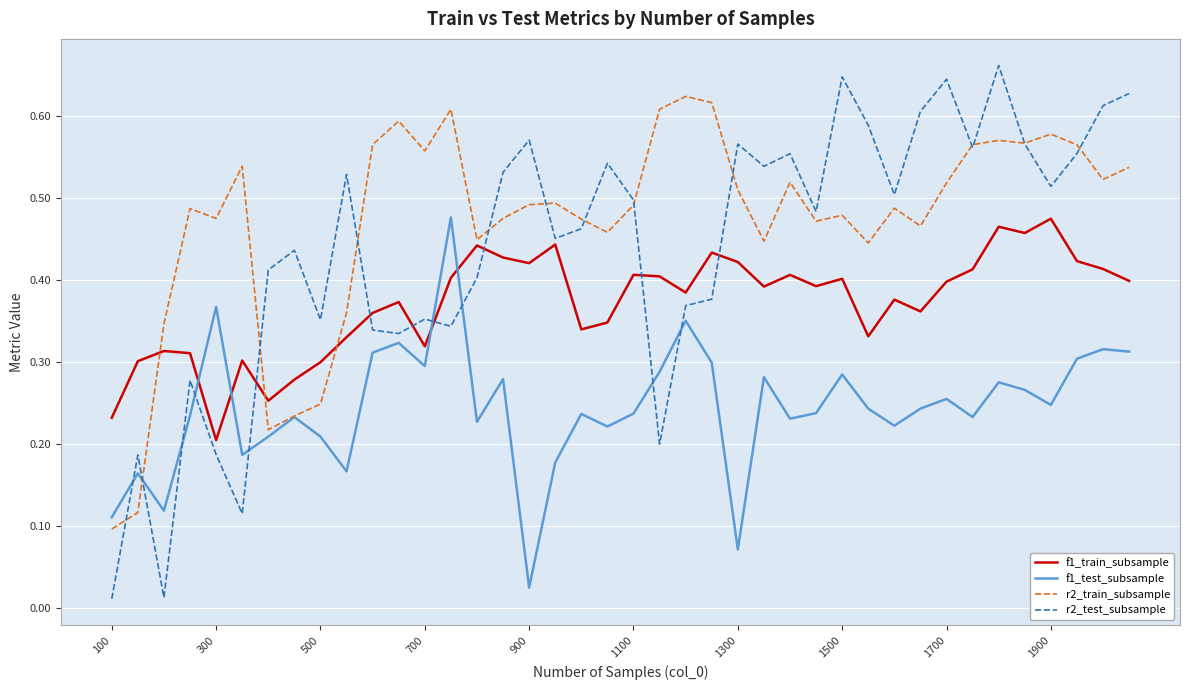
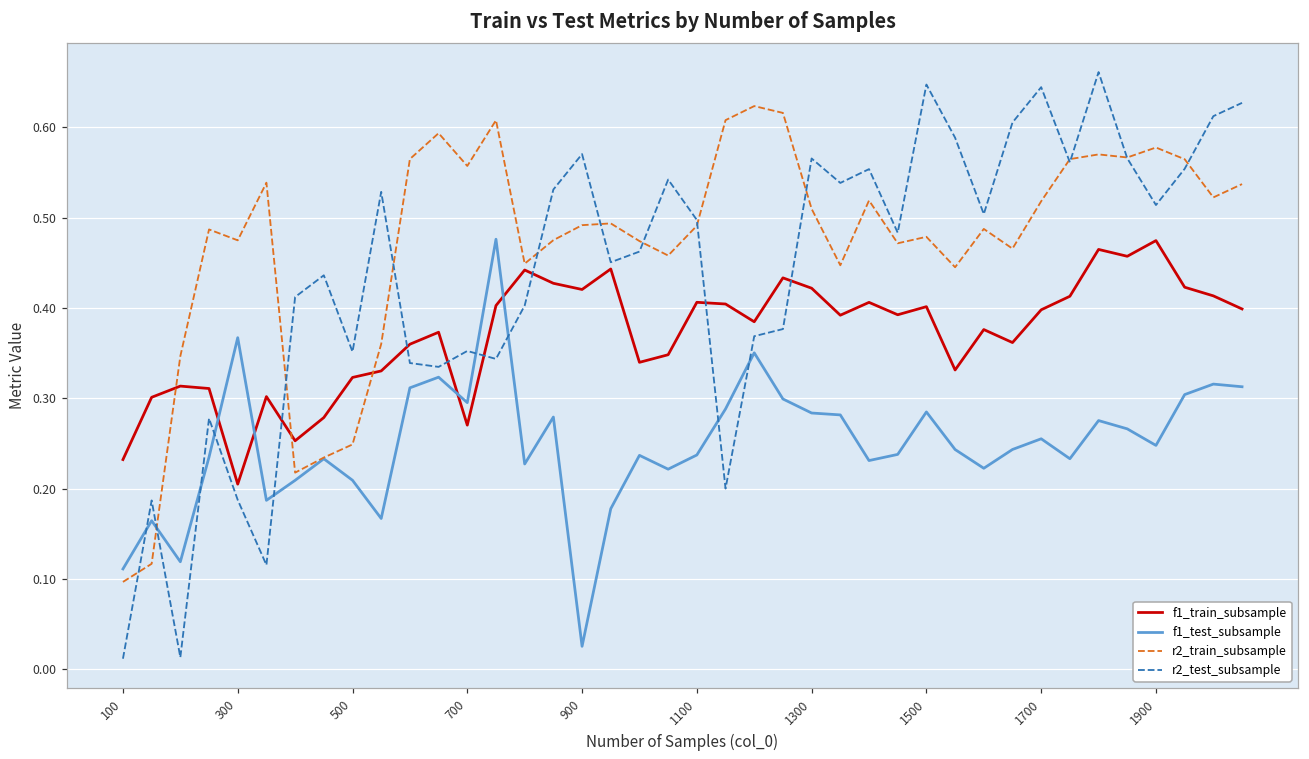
  {
    "f1_train_subsample": {
      "100": 0.23,
      "300": 0.20,
-     "500": 0.30,
-     "700": 0.32,
+     "500": 0.32,
+     "700": 0.27,
      "900": 0.42,
      "1100": 0.41,
      "1300": 0.42,
      "1500": 0.40,
      "1700": 0.40,
      "1900": 0.47
    },
    "f1_test_subsample": {
      "100": 0.11,
      "300": 0.37,
      "500": 0.21,
      "700": 0.30,
      "900": 0.03,
      "1100": 0.24,
-     "1300": 0.07,
+     "1300": 0.28,
      "1500": 0.28,
      "1700": 0.26,
      "1900": 0.25
    },
    "r2_train_subsample": {
      "100": 0.10,
      "300": 0.47,
      "500": 0.25,
      "700": 0.56,
      "900": 0.49,
      "1100": 0.49,
      "1300": 0.51,
      "1500": 0.48,
      "1700": 0.52,
      "1900": 0.58
    },
    "r2_test_subsample": {
      "100": 0.01,
      "300": 0.19,
      "500": 0.35,
      "700": 0.35,
      "900": 0.57,
      "1100": 0.50,
      "1300": 0.57,
      "1500": 0.65,
      "1700": 0.64,
      "1900": 0.51
    }
  }
